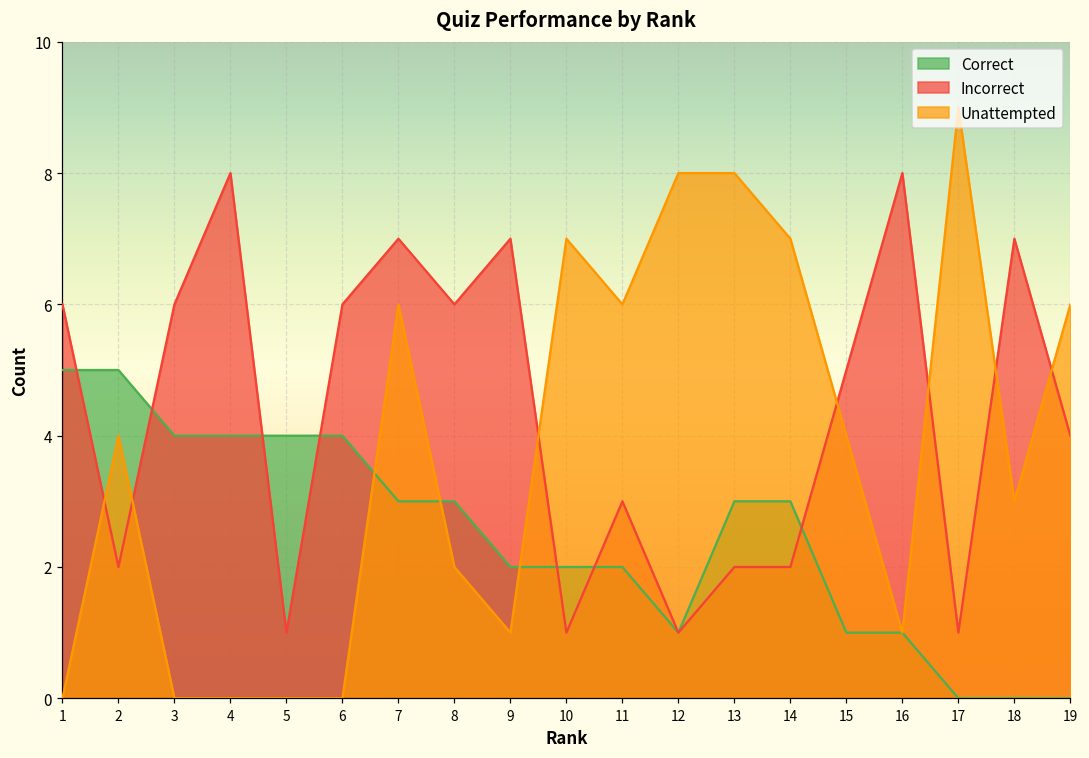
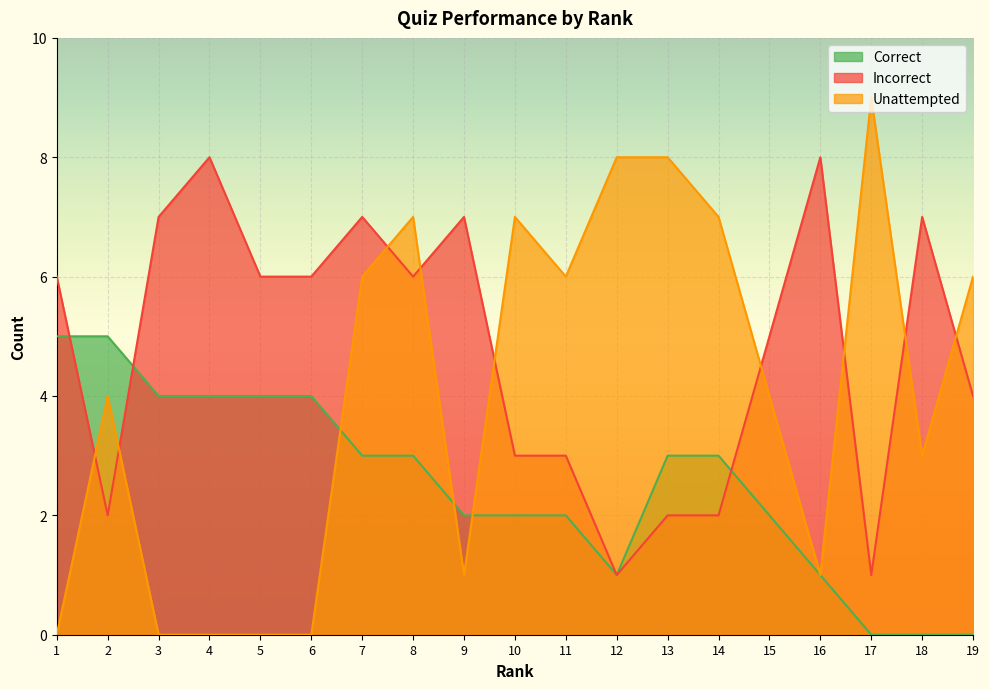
  {
    "Correct": {
      "1": 5,
      "2": 5,
      "3": 4,
      "4": 4,
      "5": 4,
      "6": 4,
      "7": 3,
      "8": 3,
      "9": 2,
      "10": 2,
      "11": 2,
      "13": 3,
      "14": 3,
-     "15": 1,
+     "15": 2,
      "17": 0,
      "18": 0,
      "19": 0
    },
    "Incorrect": {
      "1": 6,
      "2": 2,
-     "3": 6,
+     "3": 7,
      "4": 8,
-     "5": 1,
+     "5": 6,
      "6": 6,
      "7": 7,
      "8": 6,
      "9": 7,
-     "10": 1,
+     "10": 3,
      "11": 3,
      "13": 2,
      "14": 2,
      "15": 5,
      "16": 8,
      "17": 1,
      "18": 7,
      "19": 4
    },
    "Unattempted": {
      "1": 0,
      "2": 4,
      "3": 0,
      "4": 0,
      "5": 0,
      "6": 0,
      "7": 6,
-     "8": 2,
+     "8": 7,
      "9": 1,
      "10": 7,
      "11": 6,
      "12": 8,
      "13": 8,
      "14": 7,
      "15": 4,
      "18": 3,
      "19": 6
    }
  }
